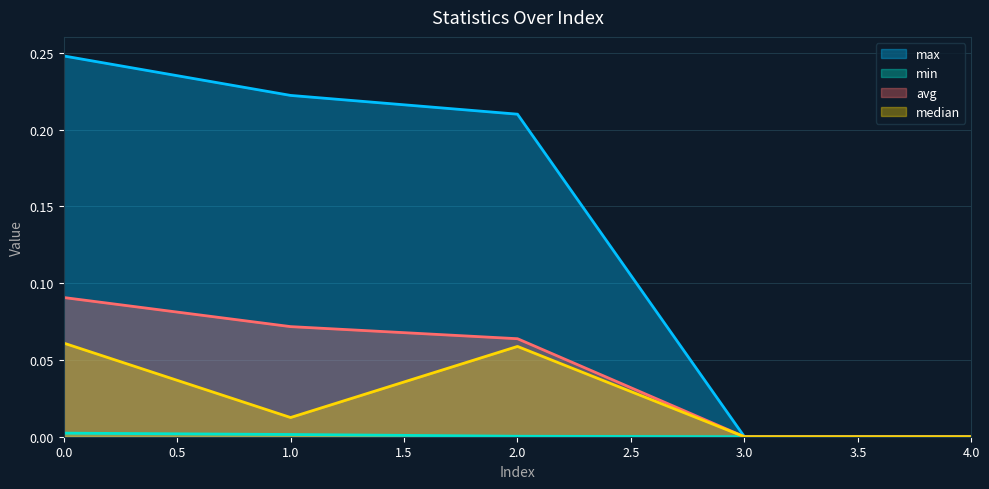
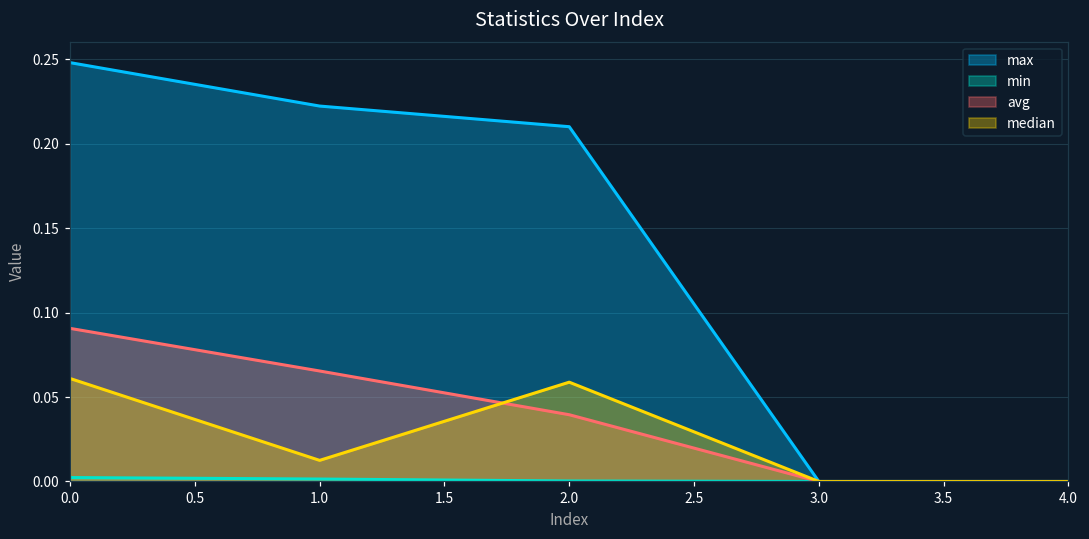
  {
    "avg": {
      "0.0": 0.091,
-     "1.0": 0.072,
-     "2.0": 0.064
+     "1.0": 0.065,
+     "2.0": 0.040
    },
    "median": {
      "0.0": 0.061,
      "1.0": 0.013,
      "2.0": 0.059
    }
  }
